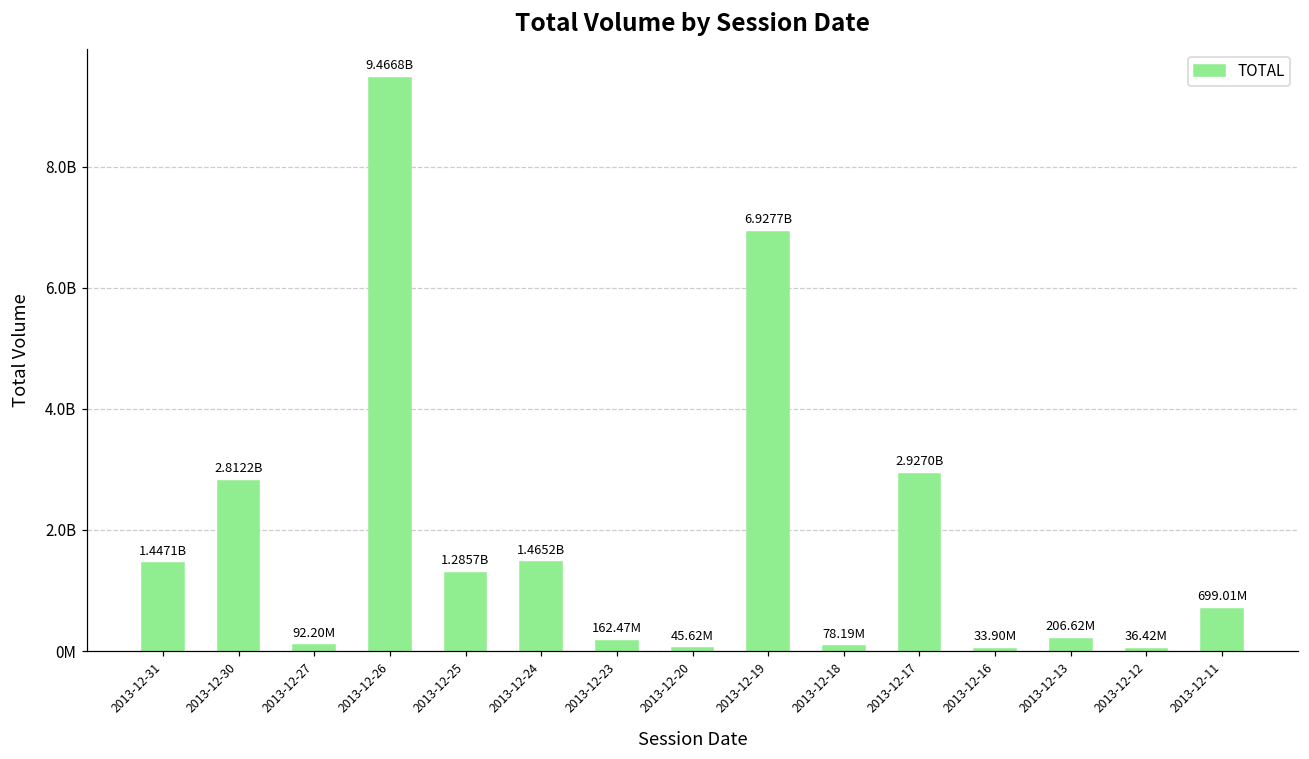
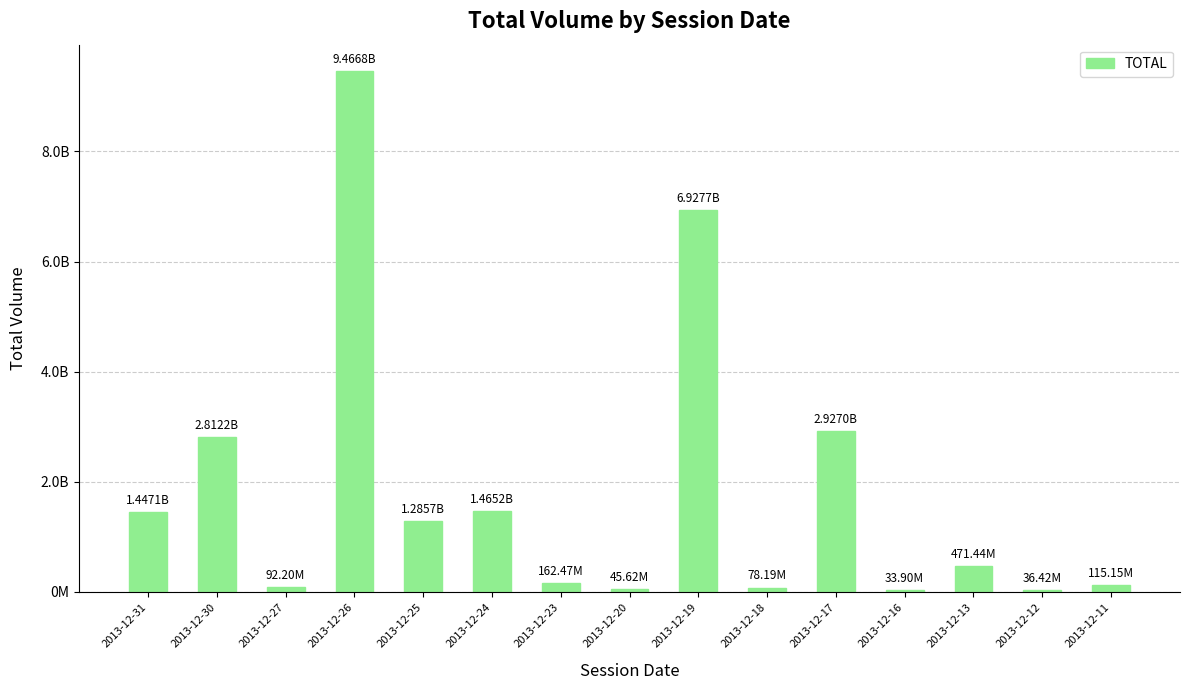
  {
    "2013-12-31": "1.4471B",
    "2013-12-30": "2.8122B",
    "2013-12-27": "92.20M",
    "2013-12-26": "9.4668B",
    "2013-12-25": "1.2857B",
    "2013-12-24": "1.4652B",
    "2013-12-23": "162.47M",
    "2013-12-20": "45.62M",
    "2013-12-19": "6.9277B",
    "2013-12-18": "78.19M",
    "2013-12-17": "2.9270B",
    "2013-12-16": "33.90M",
-   "2013-12-13": "206.62M",
+   "2013-12-13": "471.44M",
    "2013-12-12": "36.42M",
-   "2013-12-11": "699.01M"
+   "2013-12-11": "115.15M"
  }
